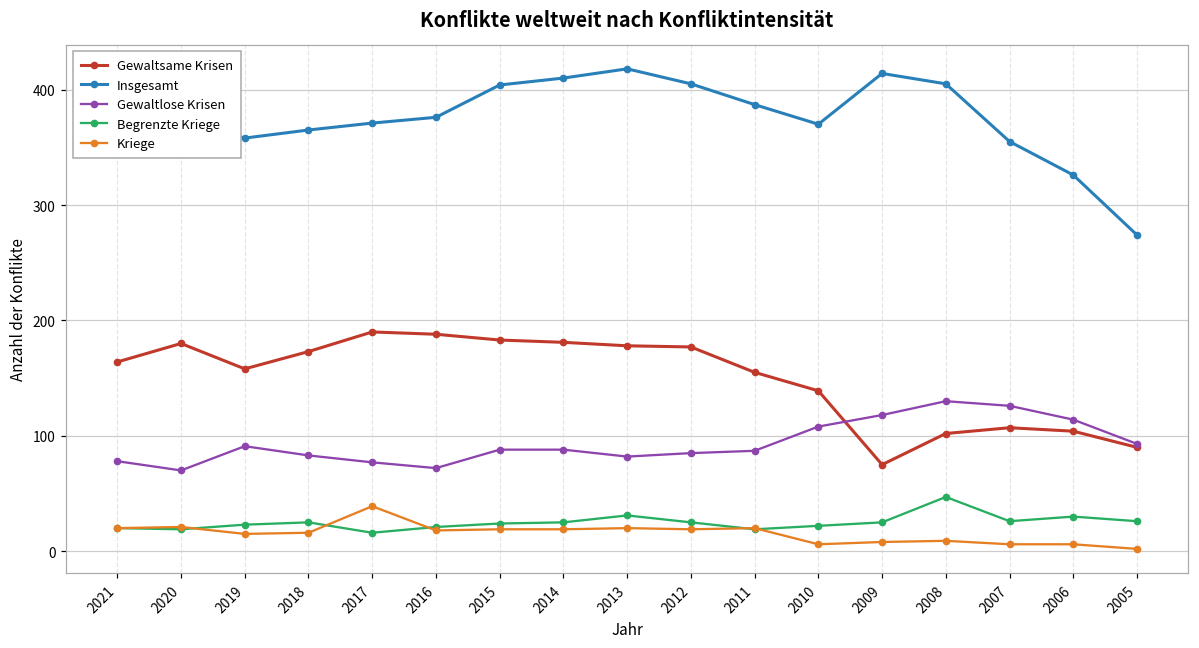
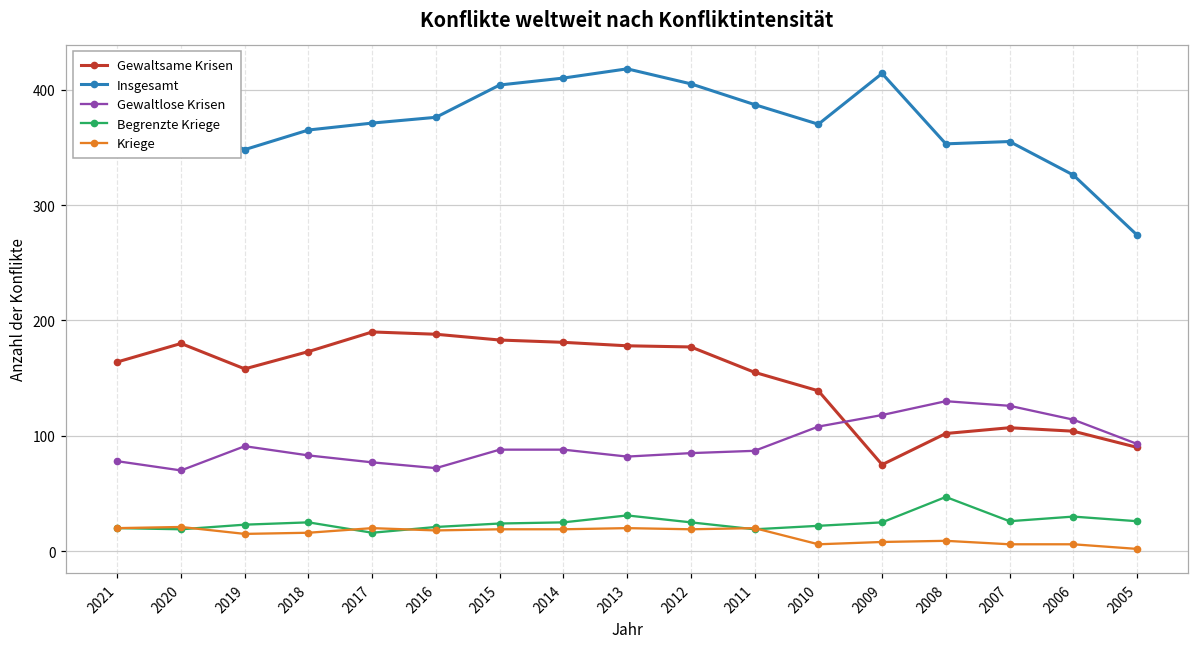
  {
    "Gewaltsame Krisen": {
      "2021": 164,
      "2020": 180,
      "2019": 158,
      "2018": 173,
      "2017": 190,
      "2016": 188,
      "2015": 183,
      "2014": 181,
      "2013": 178,
      "2012": 177,
      "2011": 155,
      "2010": 139,
      "2009": 75,
      "2008": 102,
      "2007": 107,
      "2006": 104,
      "2005": 90
    },
    "Insgesamt": {
-     "2019": 358,
+     "2019": 348,
      "2018": 365,
      "2017": 371,
      "2016": 376,
      "2015": 404,
      "2014": 410,
      "2013": 418,
      "2012": 405,
      "2011": 387,
      "2010": 370,
      "2009": 414,
-     "2008": 405,
+     "2008": 353,
      "2007": 355,
      "2006": 326,
      "2005": 274
    },
    "Gewaltlose Krisen": {
      "2021": 78,
      "2020": 70,
      "2019": 91,
      "2018": 83,
      "2017": 77,
      "2016": 72,
      "2015": 88,
      "2014": 88,
      "2013": 82,
      "2012": 85,
      "2011": 87,
      "2010": 108,
      "2009": 118,
      "2008": 130,
      "2007": 126,
      "2006": 114,
      "2005": 93
    },
    "Begrenzte Kriege": {
      "2019": 23,
      "2018": 25,
      "2017": 16,
      "2016": 21,
      "2015": 24,
      "2014": 25,
      "2013": 31,
      "2012": 25,
      "2010": 22,
      "2009": 25,
      "2008": 47,
      "2007": 26,
      "2006": 30,
      "2005": 26
    },
    "Kriege": {
      "2019": 15,
      "2018": 16,
-     "2017": 39,
+     "2017": 20,
      "2016": 18,
      "2015": 19,
      "2014": 19,
      "2013": 20,
      "2012": 19,
      "2010": 6,
      "2009": 8,
      "2008": 9,
      "2007": 6,
      "2006": 6,
      "2005": 2
    }
  }
